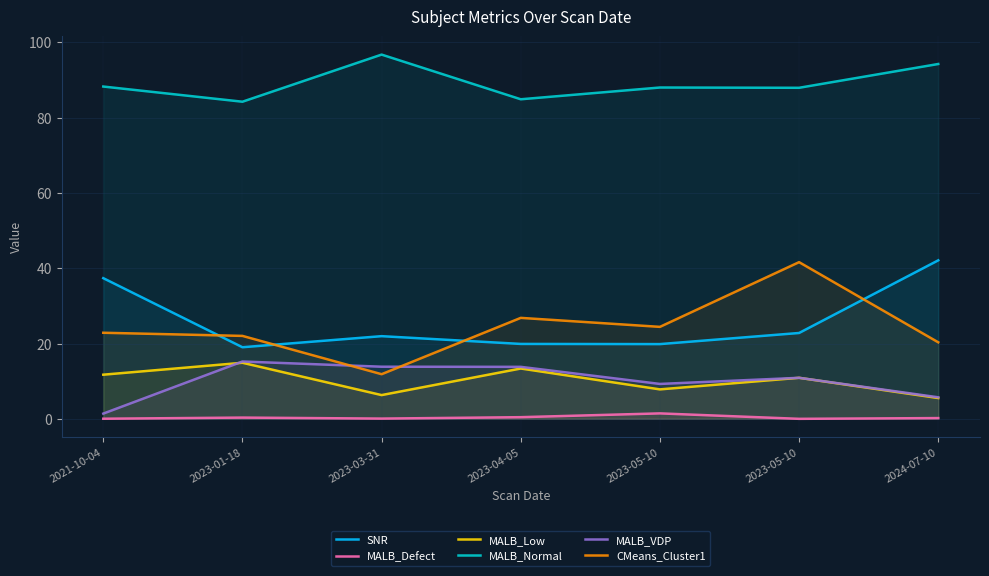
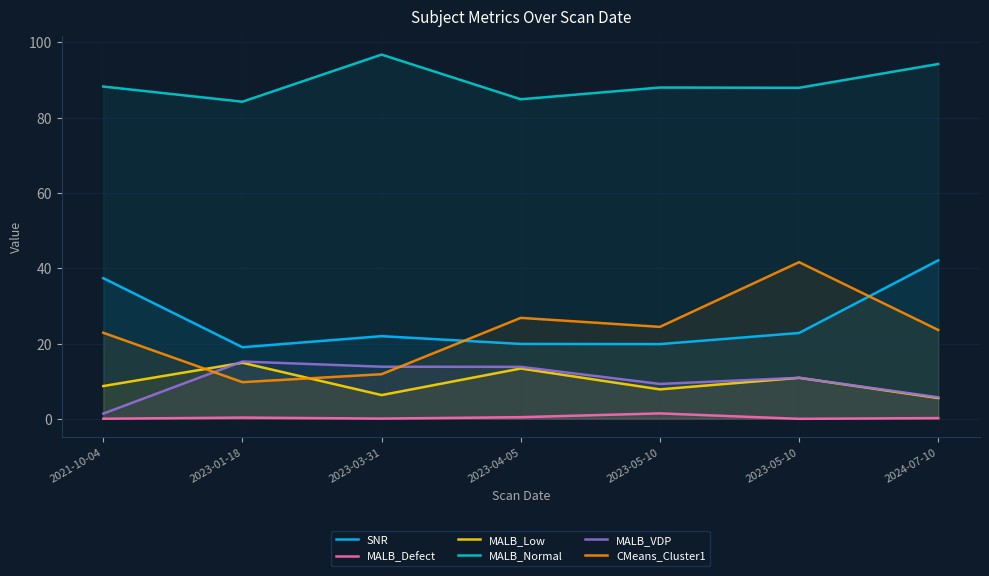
  {
    "MALB_Defect": {
      "2021-10-04": 0,
      "2023-01-18": 0,
      "2023-03-31": 0,
      "2023-04-05": 0,
      "2024-07-10": 0
    },
    "MALB_Low": {
-     "2021-10-04": 12,
+     "2021-10-04": 9,
      "2023-03-31": 6
    },
    "MALB_VDP": {
      "2021-10-04": 1,
      "2023-03-31": 14
    },
    "CMeans_Cluster1": {
      "2021-10-04": 23,
-     "2023-01-18": 22,
+     "2023-01-18": 10,
      "2023-03-31": 12,
      "2023-04-05": 27,
-     "2024-07-10": 20
+     "2024-07-10": 24
    }
  }
